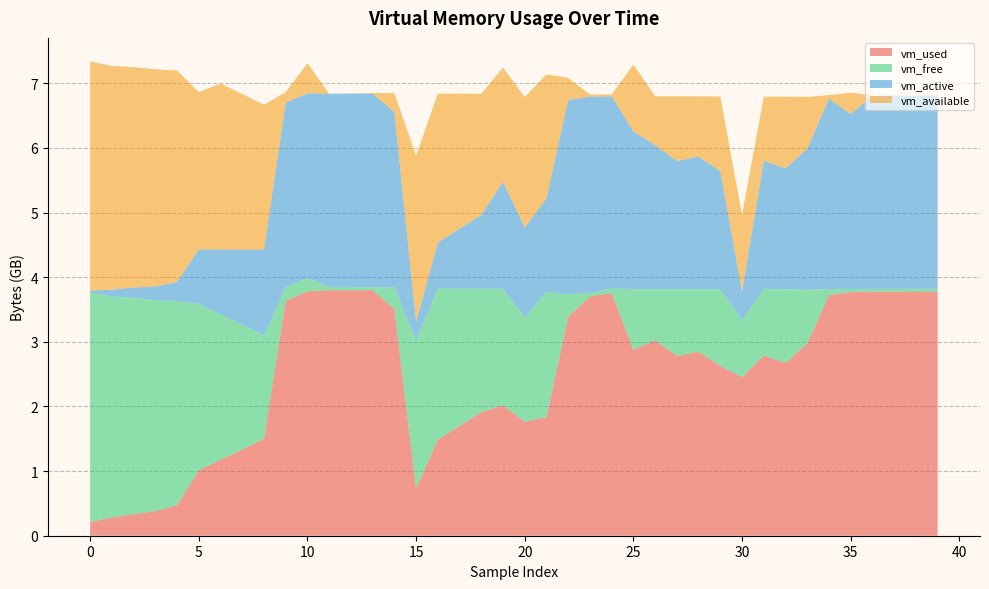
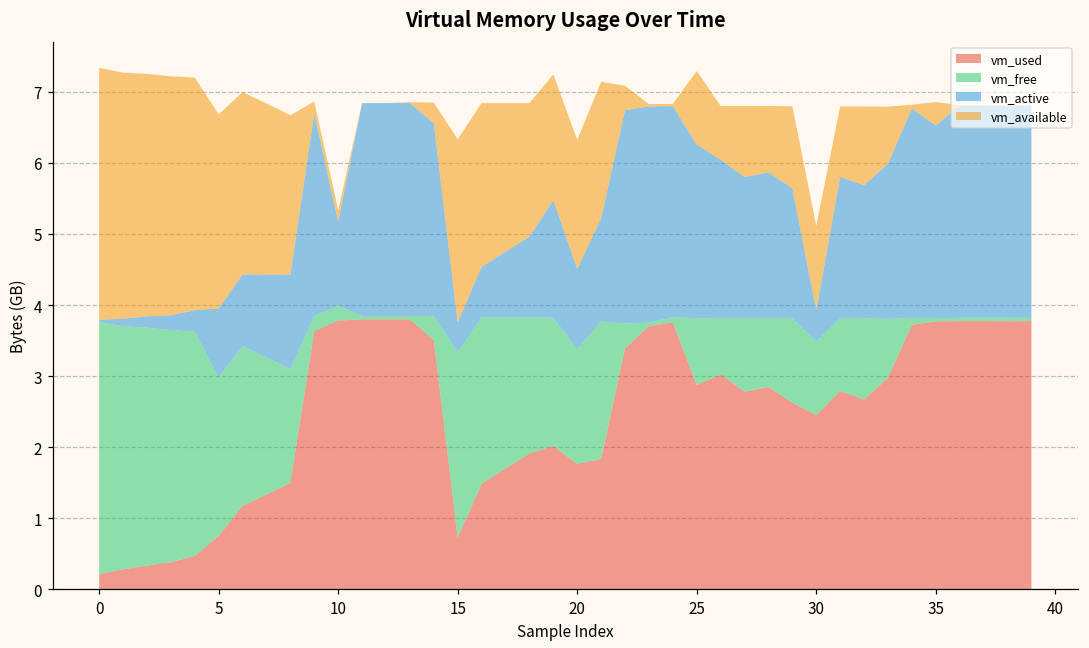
  {
    "vm_used": {
      "0": 0.2,
-     "5": 1.0,
+     "5": 0.8,
      "10": 3.8,
      "15": 0.7,
      "20": 1.8,
      "25": 2.9,
      "30": 2.5,
      "35": 3.8
    },
    "vm_free": {
-     "5": 2.6,
+     "5": 2.2,
      "10": 0.2,
-     "15": 2.3,
+     "15": 2.6,
      "20": 1.6,
      "25": 0.9,
-     "30": 0.9,
+     "30": 1.0,
      "35": 0.0
    },
    "vm_active": {
-     "5": 0.8,
-     "10": 2.9,
-     "15": 0.3,
-     "20": 1.4,
+     "5": 1.0,
+     "10": 1.2,
+     "15": 0.4,
+     "20": 1.1,
      "25": 2.4,
      "30": 0.4,
      "35": 2.7
    },
    "vm_available": {
      "0": 3.5,
-     "5": 2.4,
-     "10": 0.5,
+     "5": 2.7,
+     "10": 0.2,
      "15": 2.6,
-     "20": 2.0,
+     "20": 1.8,
      "25": 1.0,
      "30": 1.2,
      "35": 0.3
    }
  }
